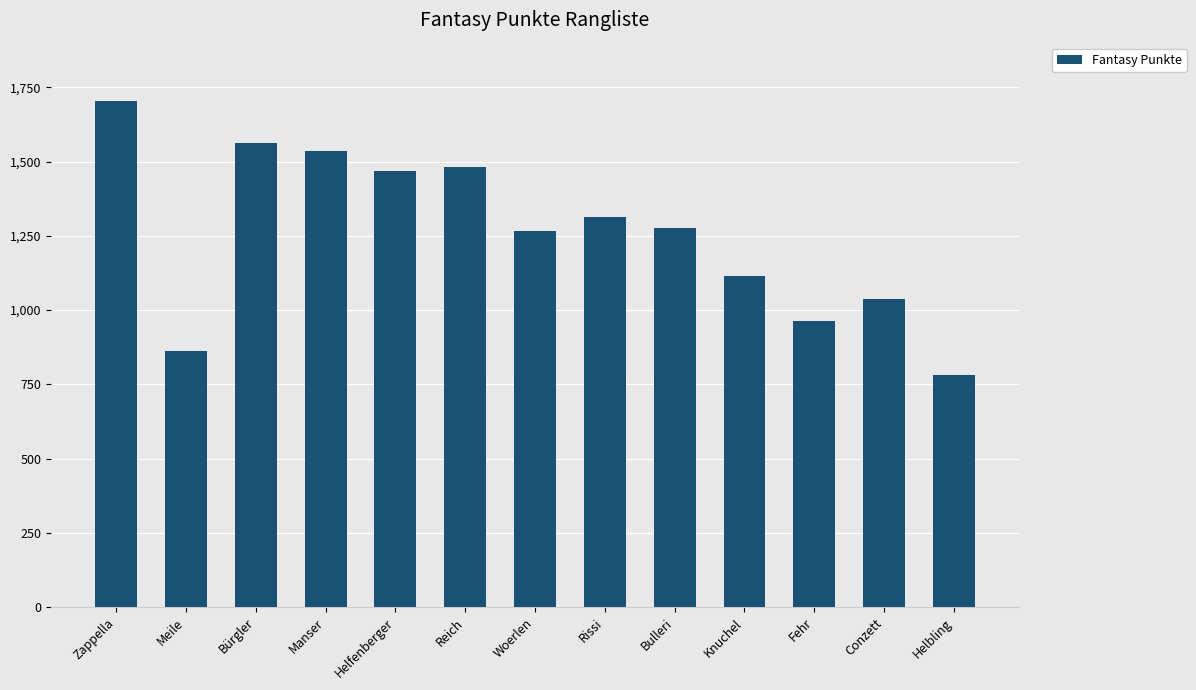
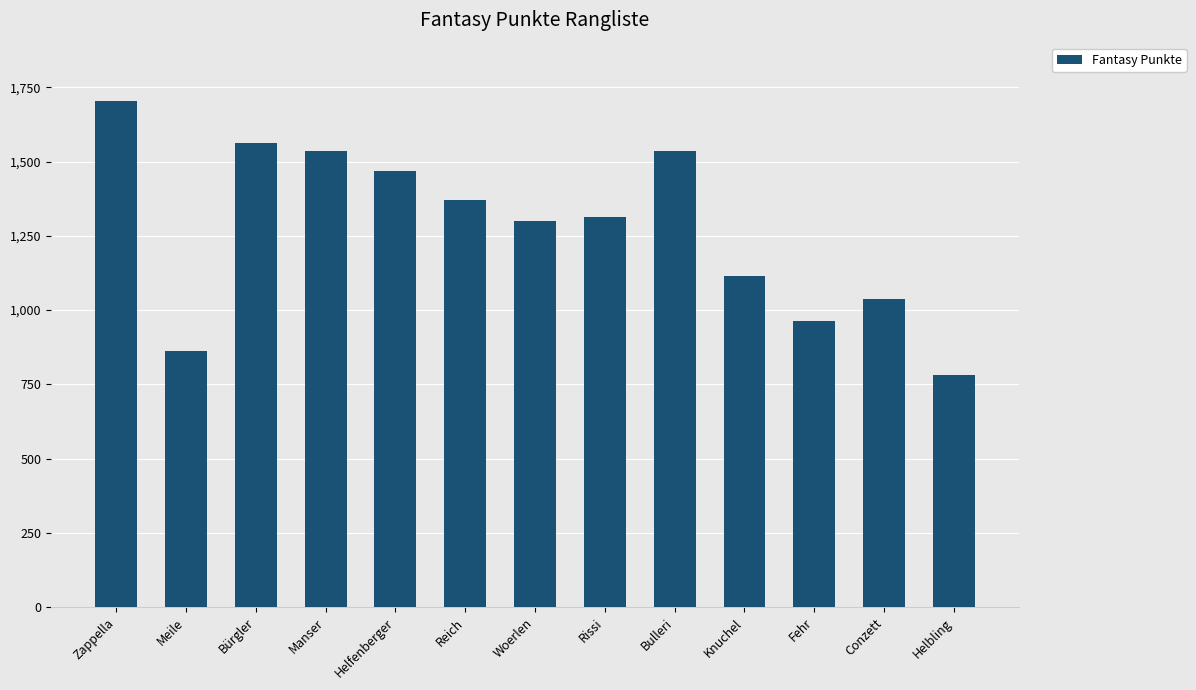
  {
    "Zappella": "1,700",
    "Meile": "860",
    "Bürgler": "1,560",
    "Manser": "1,540",
    "Helfenberger": "1,470",
-   "Reich": "1,480",
-   "Woerlen": "1,270",
+   "Reich": "1,370",
+   "Woerlen": "1,300",
    "Rissi": "1,310",
-   "Bulleri": "1,280",
+   "Bulleri": "1,540",
    "Knuchel": "1,110",
    "Fehr": "960",
    "Conzett": "1,040",
    "Helbling": "780"
  }
